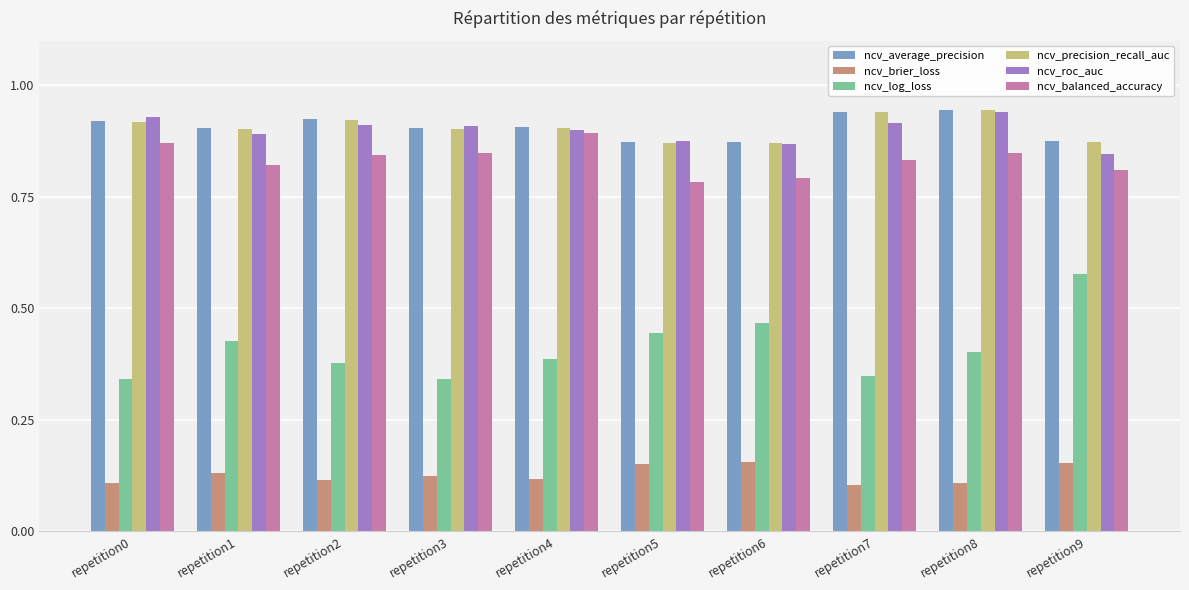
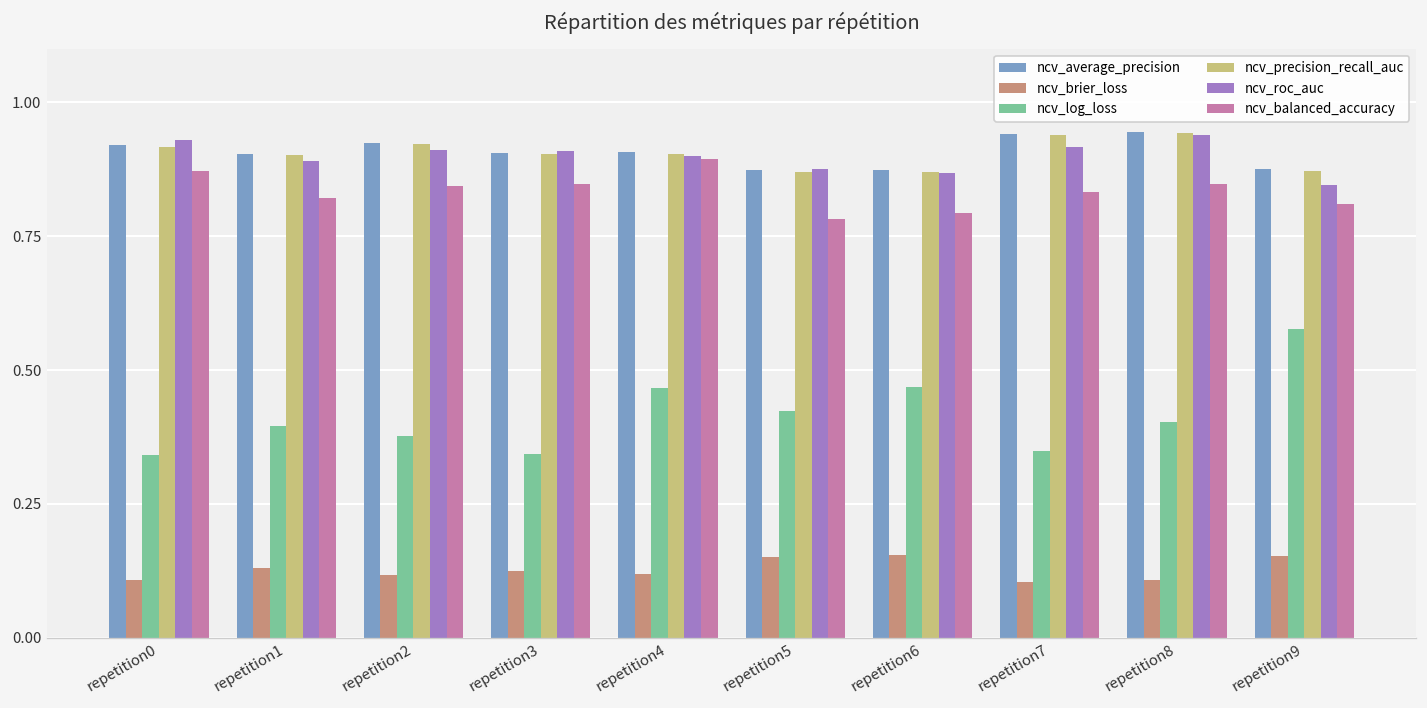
  {
    "ncv_log_loss": {
      "repetition0": 0.34,
-     "repetition1": 0.43,
+     "repetition1": 0.40,
      "repetition2": 0.38,
      "repetition3": 0.34,
-     "repetition4": 0.39,
-     "repetition5": 0.45,
+     "repetition4": 0.47,
+     "repetition5": 0.42,
      "repetition6": 0.47,
      "repetition7": 0.35,
      "repetition8": 0.40,
      "repetition9": 0.58
    }
  }
